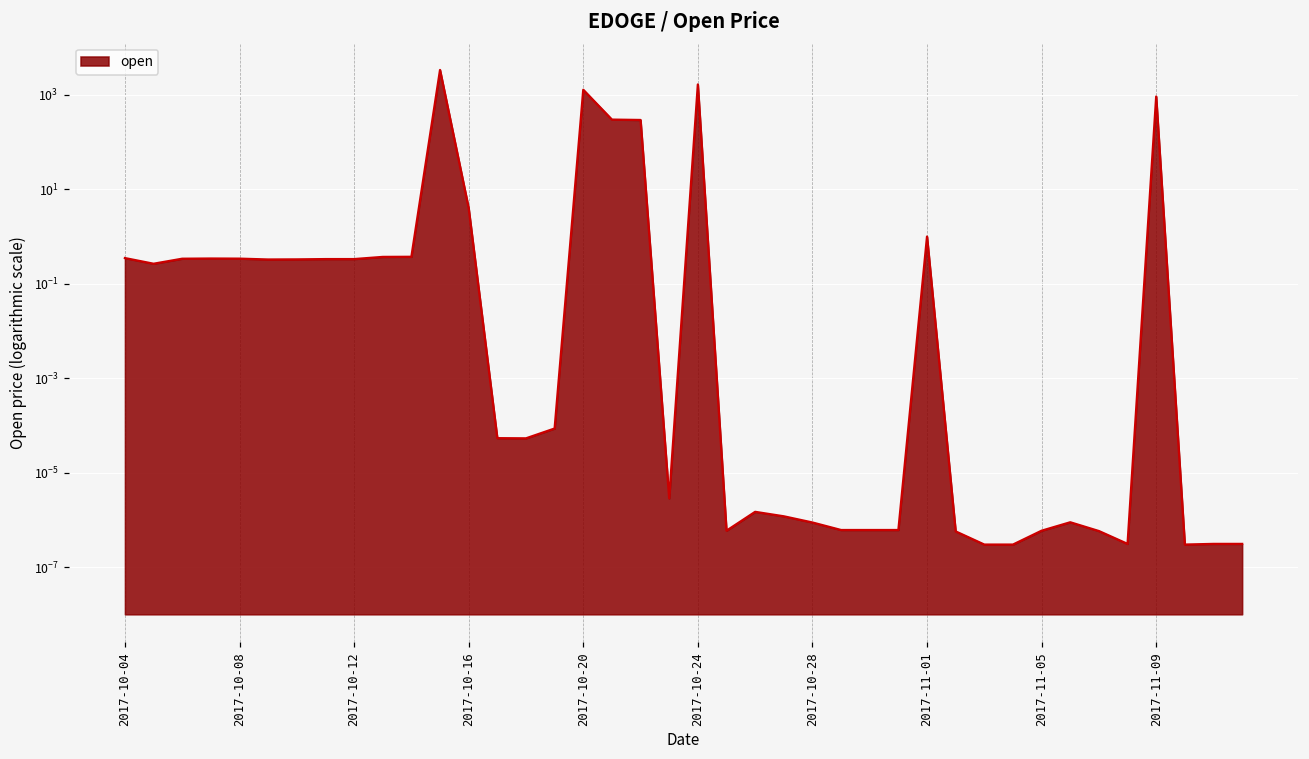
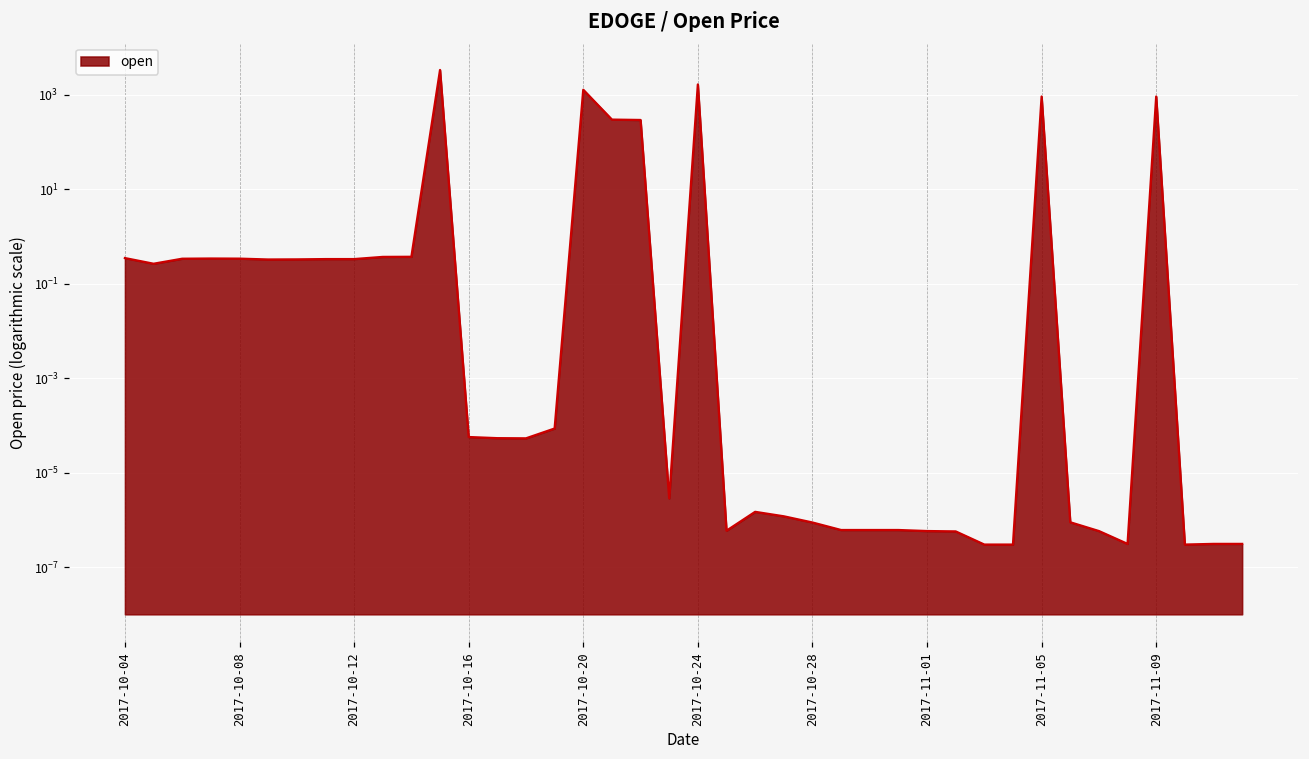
  {
    "2017-10-04": 0.4,
    "2017-10-08": 0.3,
    "2017-10-12": 0.3,
-   "2017-10-16": 4,
+   "2017-10-16": 0,
    "2017-10-20": 1300,
    "2017-10-24": 1700,
    "2017-10-28": 0.0000009,
-   "2017-11-01": 1,
-   "2017-11-05": 0,
+   "2017-11-01": 0,
+   "2017-11-05": 900,
    "2017-11-09": 900
  }
